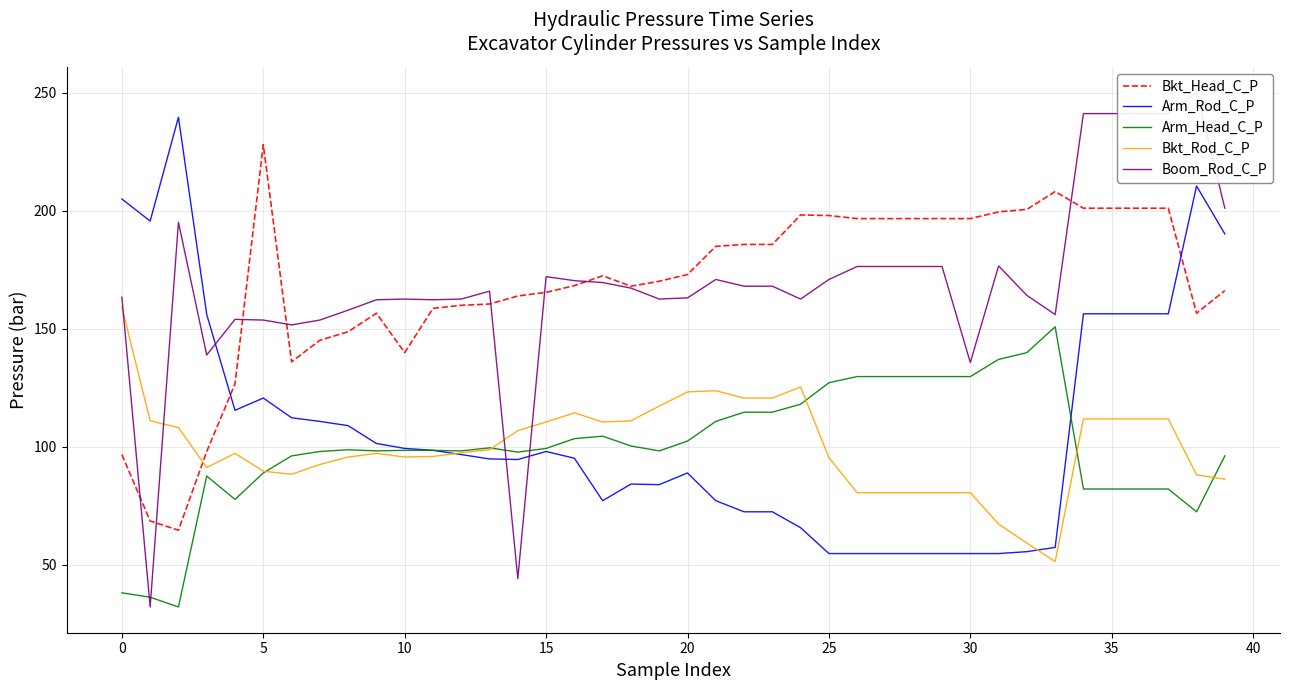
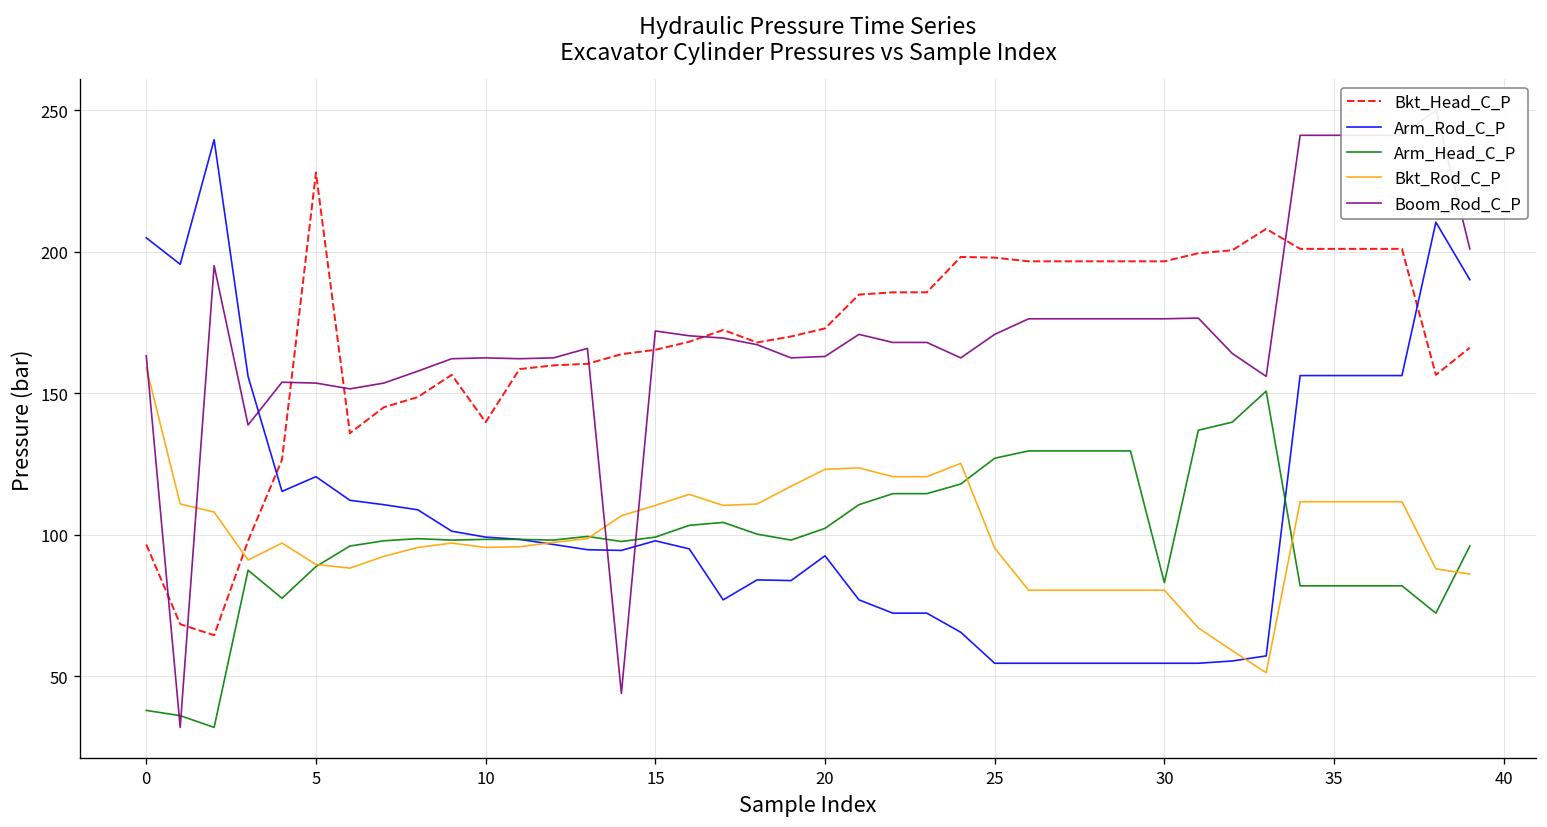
  {
    "Bkt_Head_C_P": {
      "0": 97,
      "5": 228,
      "10": 140,
      "15": 165,
      "20": 173,
      "25": 198,
      "30": 197,
      "35": 201
    },
    "Arm_Rod_C_P": {
      "0": 205,
      "5": 121,
      "15": 98,
-     "20": 89,
+     "20": 93,
      "25": 55,
      "30": 55,
      "35": 156
    },
    "Arm_Head_C_P": {
      "0": 38,
      "15": 99,
      "20": 102,
      "25": 127,
-     "30": 130,
+     "30": 83,
      "35": 82
    },
    "Bkt_Rod_C_P": {
      "0": 159,
      "10": 96,
      "15": 110,
      "20": 123,
      "25": 95,
      "30": 80,
      "35": 112
    },
    "Boom_Rod_C_P": {
      "0": 163,
      "5": 154,
      "10": 163,
      "15": 172,
      "20": 163,
      "25": 171,
-     "30": 136,
+     "30": 176,
      "35": 241
    }
  }
